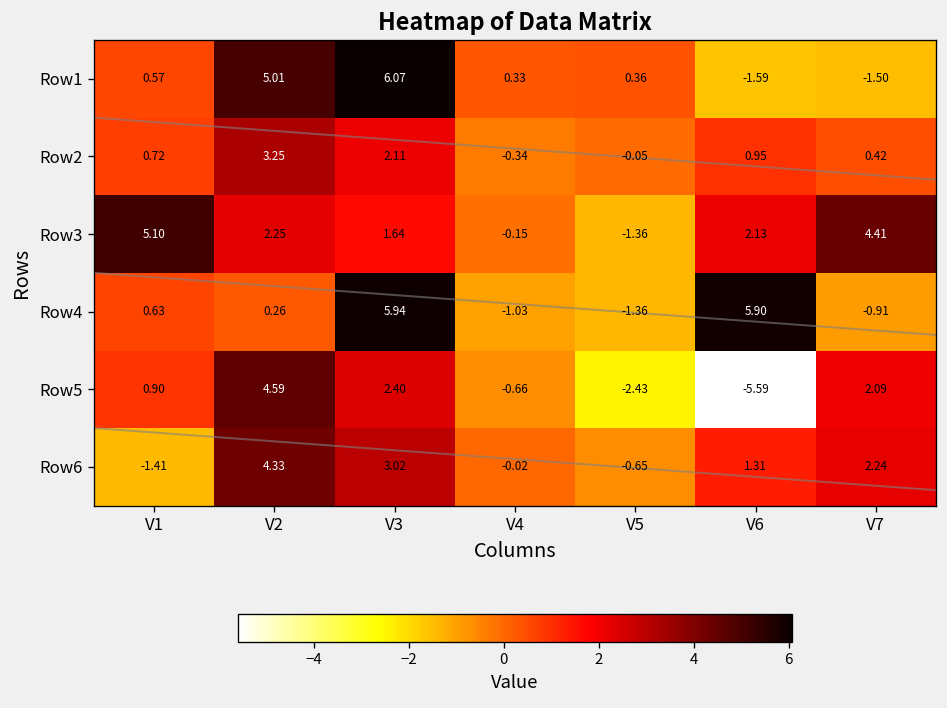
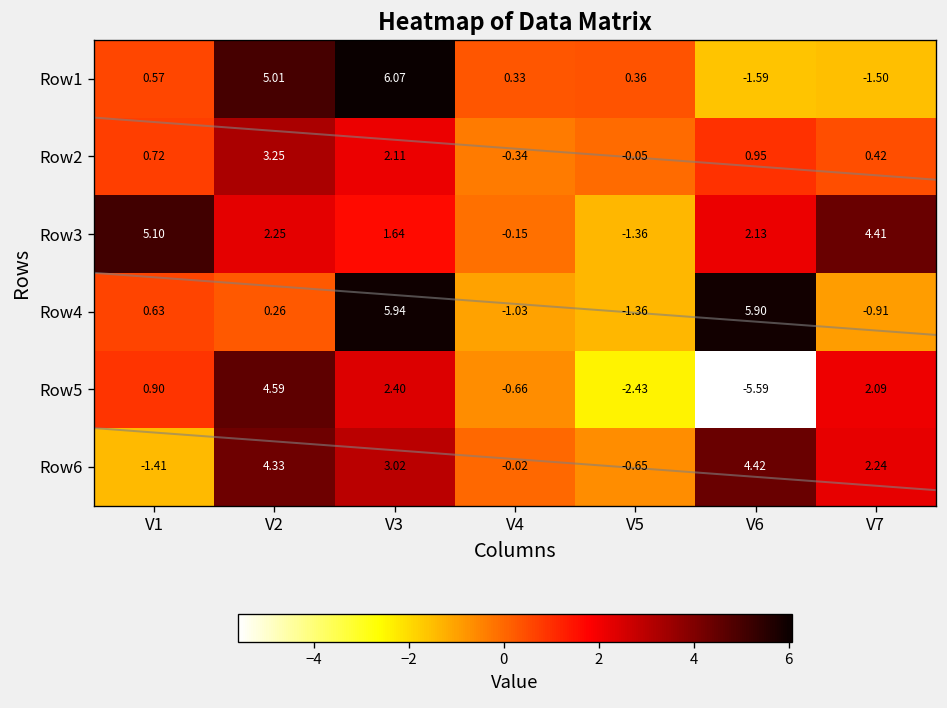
  {
    "Row1": {
      "V1": 0.57,
      "V2": 5.01,
      "V3": 6.07,
      "V4": 0.33,
      "V5": 0.36,
      "V6": -1.59,
      "V7": -1.50
    },
    "Row2": {
      "V1": 0.72,
      "V2": 3.25,
      "V3": 2.11,
      "V4": -0.34,
      "V5": -0.05,
      "V6": 0.95,
      "V7": 0.42
    },
    "Row3": {
      "V1": 5.10,
      "V2": 2.25,
      "V3": 1.64,
      "V4": -0.15,
      "V5": -1.36,
      "V6": 2.13,
      "V7": 4.41
    },
    "Row4": {
      "V1": 0.63,
      "V2": 0.26,
      "V3": 5.94,
      "V4": -1.03,
      "V5": -1.36,
      "V6": 5.90,
      "V7": -0.91
    },
    "Row5": {
      "V1": 0.90,
      "V2": 4.59,
      "V3": 2.40,
      "V4": -0.66,
      "V5": -2.43,
      "V6": -5.59,
      "V7": 2.09
    },
    "Row6": {
      "V1": -1.41,
      "V2": 4.33,
      "V3": 3.02,
      "V4": -0.02,
      "V5": -0.65,
-     "V6": 1.31,
+     "V6": 4.42,
      "V7": 2.24
    }
  }
